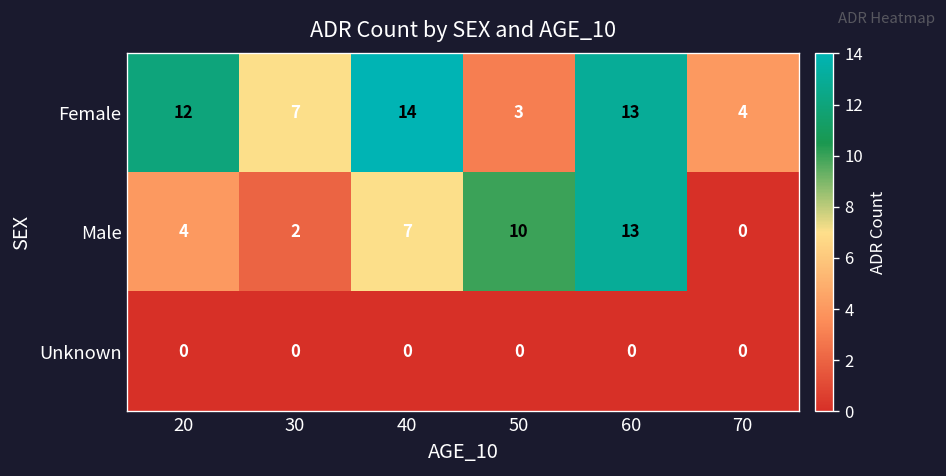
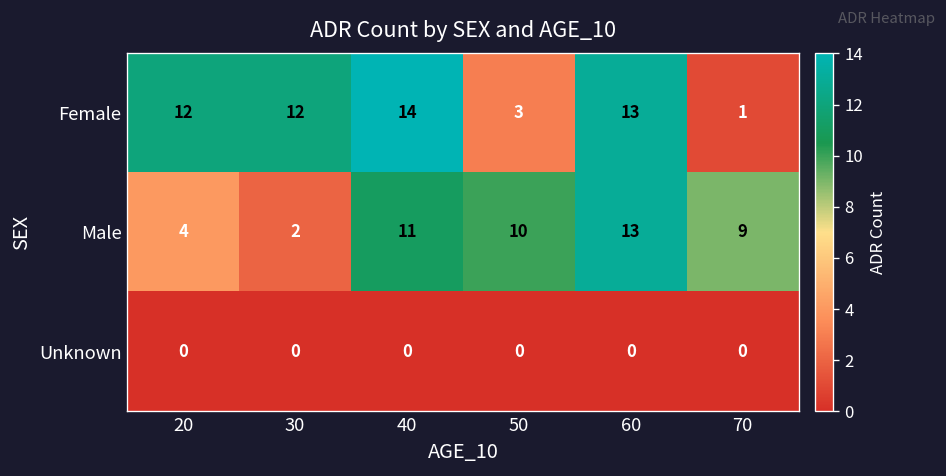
  {
    "Female": {
      "20": 12,
-     "30": 7,
+     "30": 12,
      "40": 14,
      "50": 3,
      "60": 13,
-     "70": 4
+     "70": 1
    },
    "Male": {
      "20": 4,
      "30": 2,
-     "40": 7,
+     "40": 11,
      "50": 10,
      "60": 13,
-     "70": 0
+     "70": 9
    },
    "Unknown": {
      "20": 0,
      "30": 0,
      "40": 0,
      "50": 0,
      "60": 0,
      "70": 0
    }
  }
